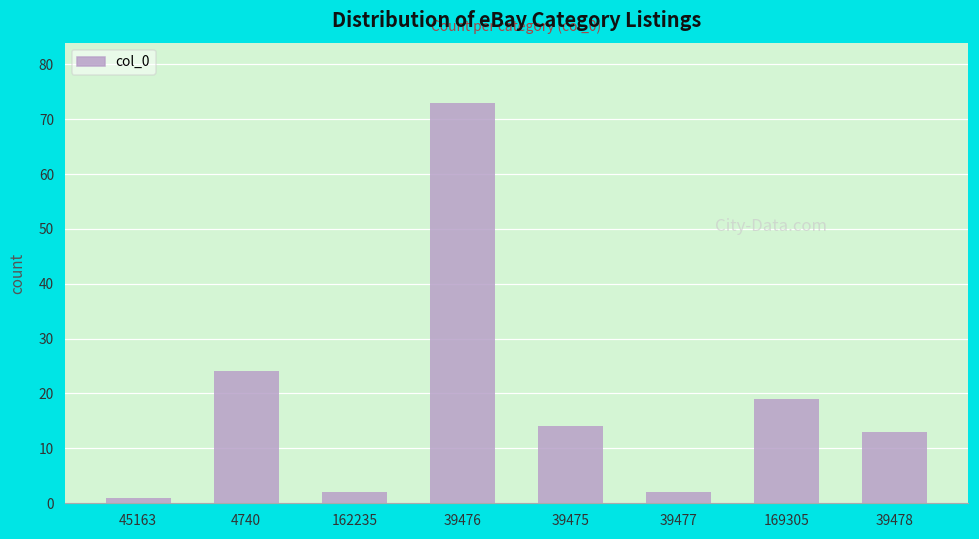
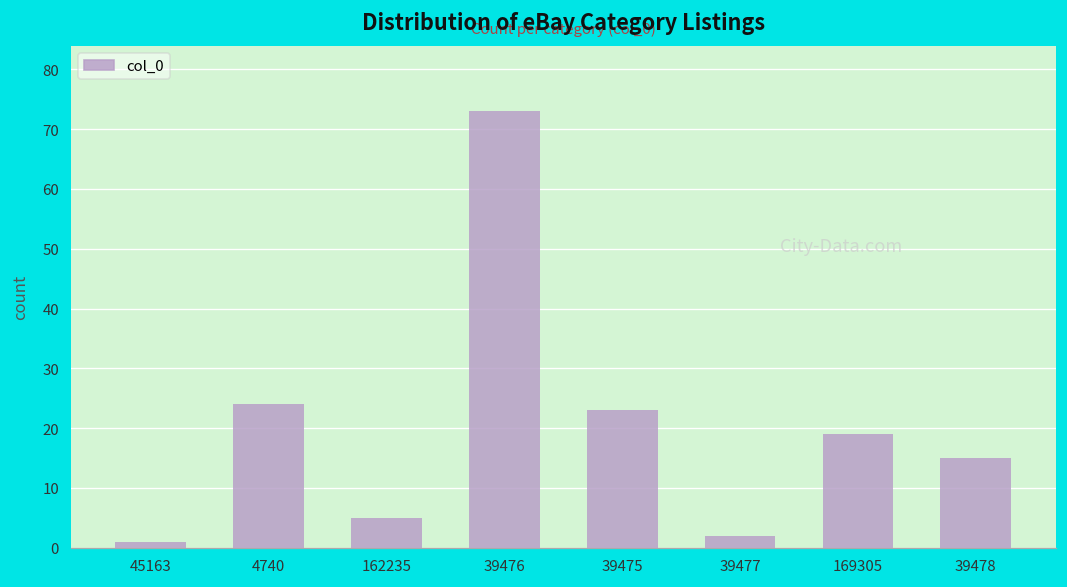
  {
    "45163": 1,
    "4740": 24,
-   "162235": 2,
+   "162235": 5,
    "39476": 73,
-   "39475": 14,
+   "39475": 23,
    "39477": 2,
    "169305": 19,
-   "39478": 13
+   "39478": 15
  }
